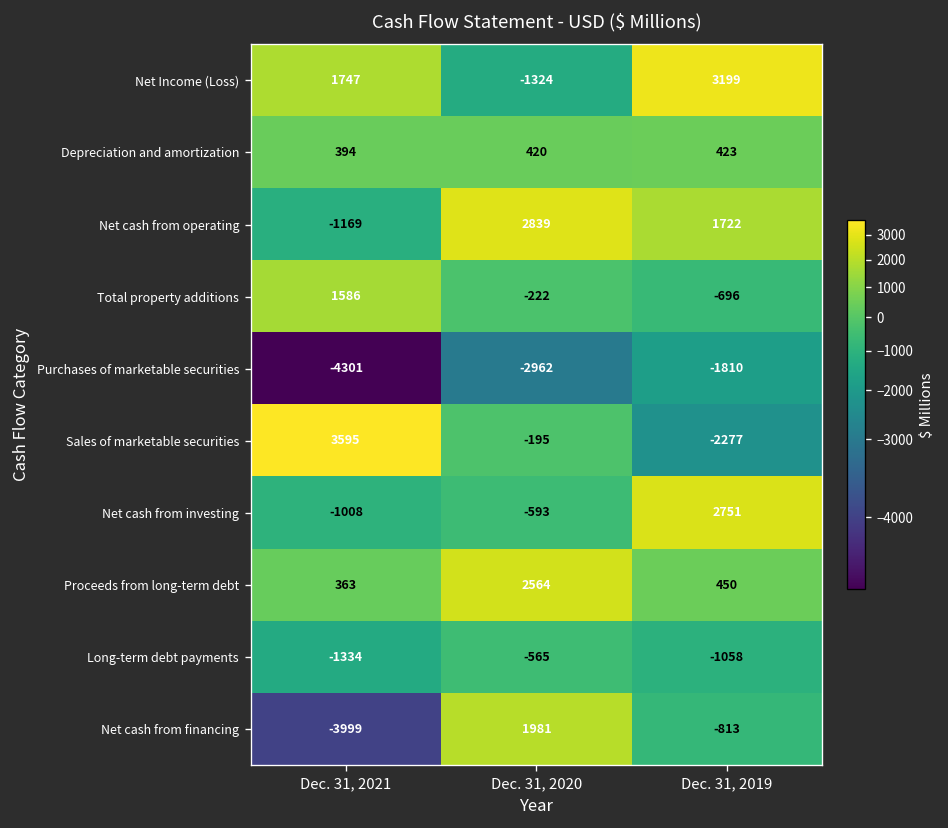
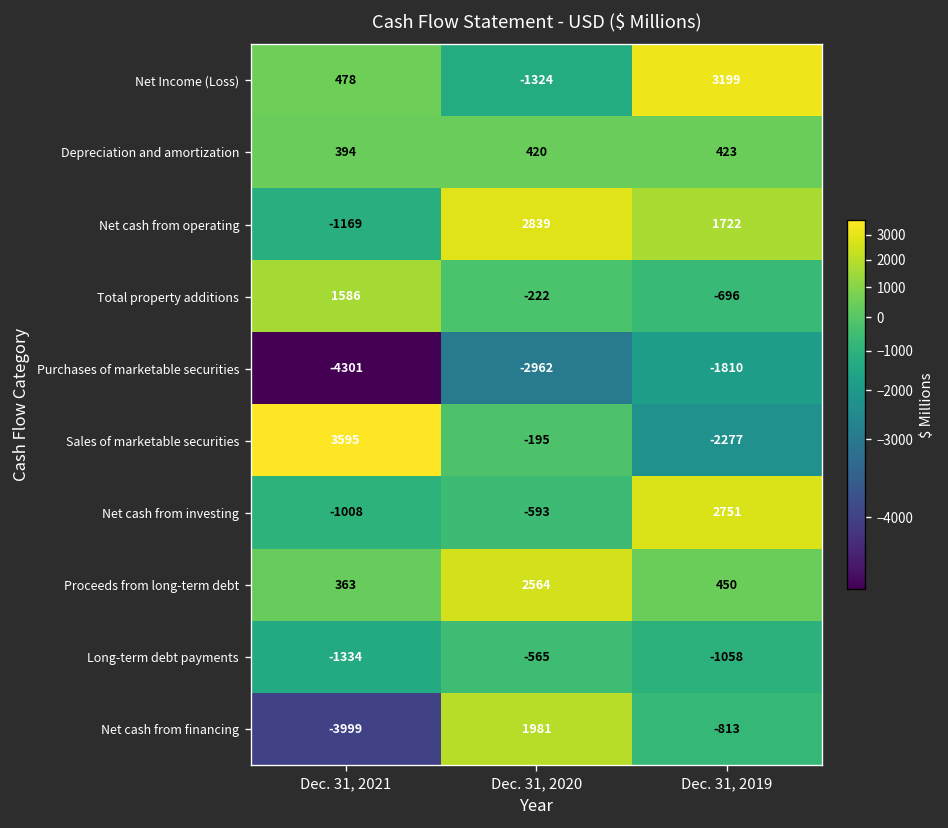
  {
    "Net Income (Loss)": {
-     "Dec. 31, 2021": 1747,
+     "Dec. 31, 2021": 478,
      "Dec. 31, 2020": -1324,
      "Dec. 31, 2019": 3199
    },
    "Depreciation and amortization": {
      "Dec. 31, 2021": 394,
      "Dec. 31, 2020": 420,
      "Dec. 31, 2019": 423
    },
    "Net cash from operating": {
      "Dec. 31, 2021": -1169,
      "Dec. 31, 2020": 2839,
      "Dec. 31, 2019": 1722
    },
    "Total property additions": {
      "Dec. 31, 2021": 1586,
      "Dec. 31, 2020": -222,
      "Dec. 31, 2019": -696
    },
    "Purchases of marketable securities": {
      "Dec. 31, 2021": -4301,
      "Dec. 31, 2020": -2962,
      "Dec. 31, 2019": -1810
    },
    "Sales of marketable securities": {
      "Dec. 31, 2021": 3595,
      "Dec. 31, 2020": -195,
      "Dec. 31, 2019": -2277
    },
    "Net cash from investing": {
      "Dec. 31, 2021": -1008,
      "Dec. 31, 2020": -593,
      "Dec. 31, 2019": 2751
    },
    "Proceeds from long-term debt": {
      "Dec. 31, 2021": 363,
      "Dec. 31, 2020": 2564,
      "Dec. 31, 2019": 450
    },
    "Long-term debt payments": {
      "Dec. 31, 2021": -1334,
      "Dec. 31, 2020": -565,
      "Dec. 31, 2019": -1058
    },
    "Net cash from financing": {
      "Dec. 31, 2021": -3999,
      "Dec. 31, 2020": 1981,
      "Dec. 31, 2019": -813
    }
  }
